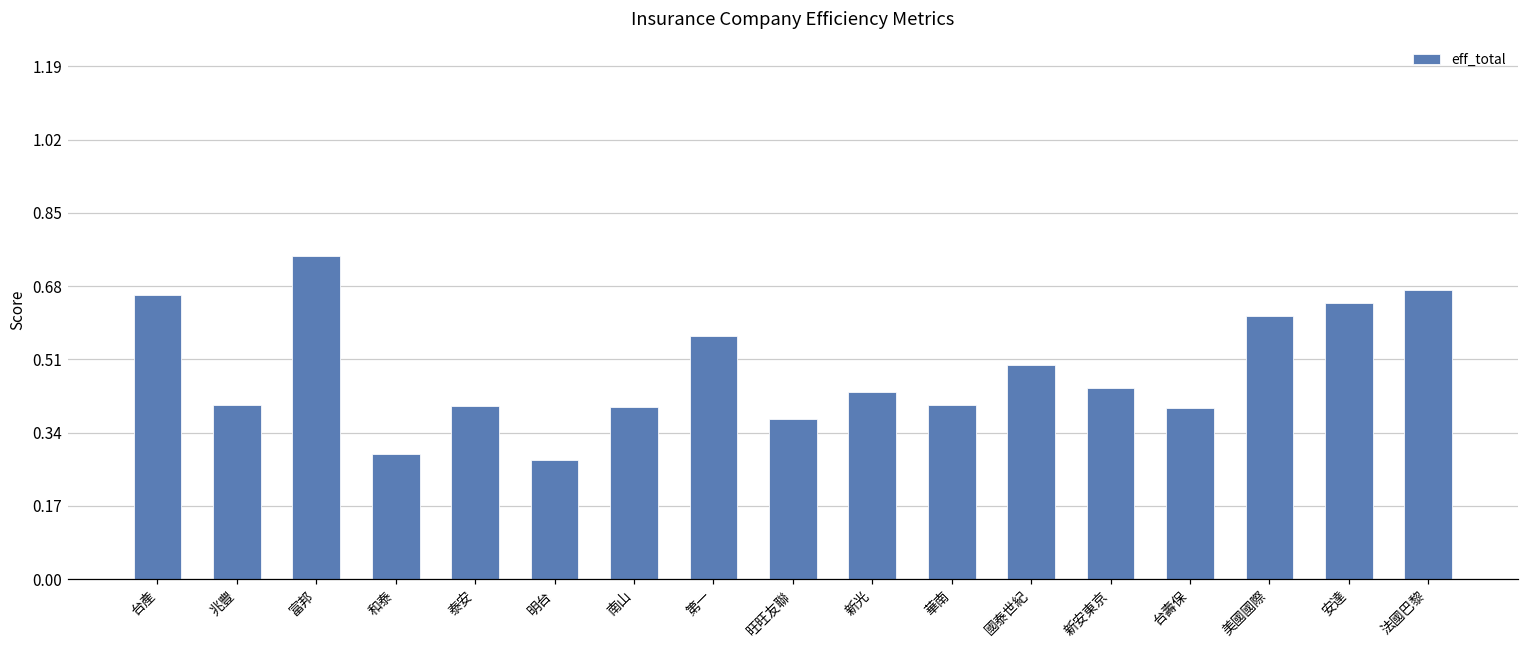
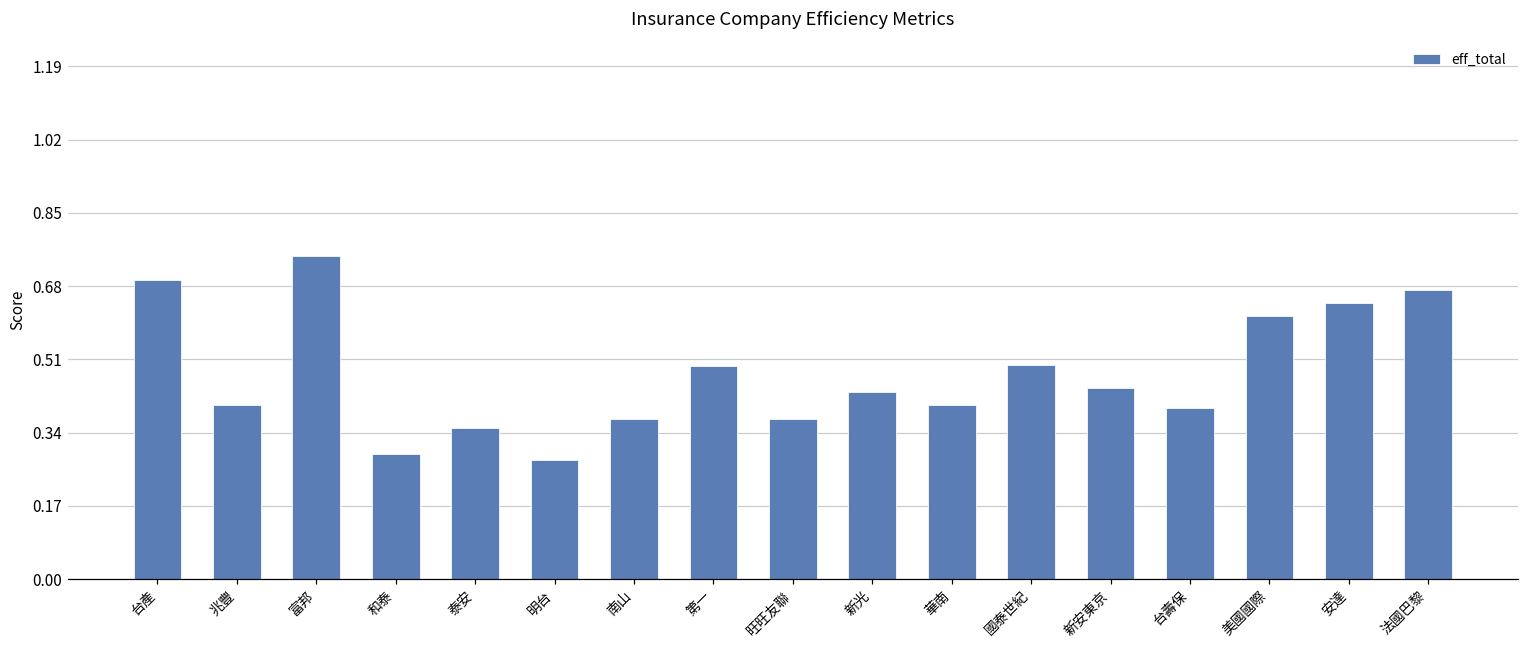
  {
-   "台產": 0.66,
+   "台產": 0.69,
    "兆豐": 0.40,
    "富邦": 0.75,
    "和泰": 0.29,
-   "泰安": 0.40,
+   "泰安": 0.35,
    "明台": 0.28,
-   "南山": 0.40,
-   "第一": 0.56,
+   "南山": 0.37,
+   "第一": 0.49,
    "旺旺友聯": 0.37,
    "新光": 0.43,
    "華南": 0.40,
    "國泰世紀": 0.50,
    "新安東京": 0.44,
    "台壽保": 0.40,
    "美國國際": 0.61,
    "安達": 0.64,
    "法國巴黎": 0.67
  }
